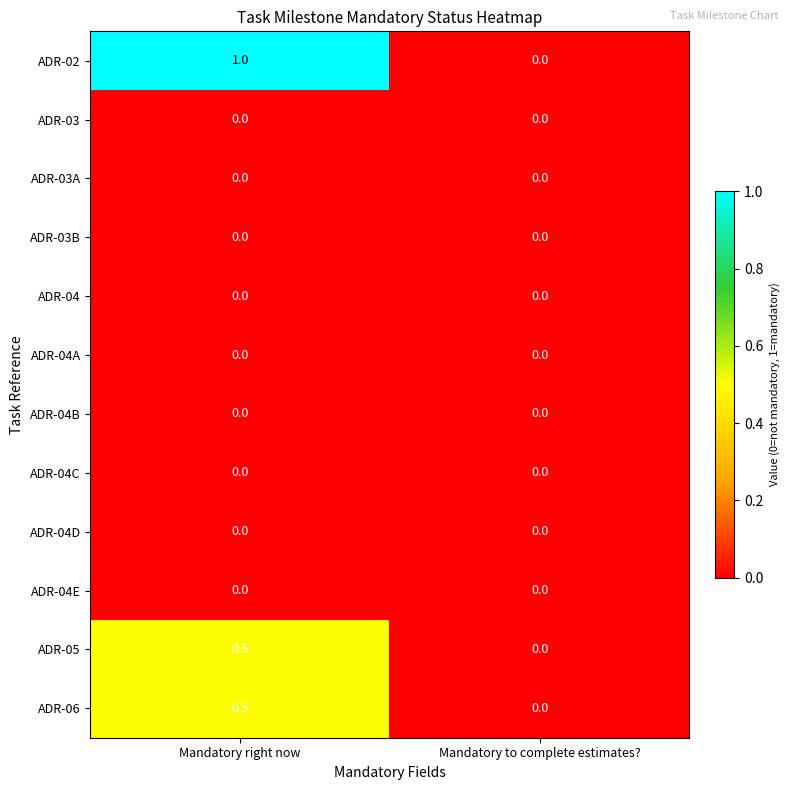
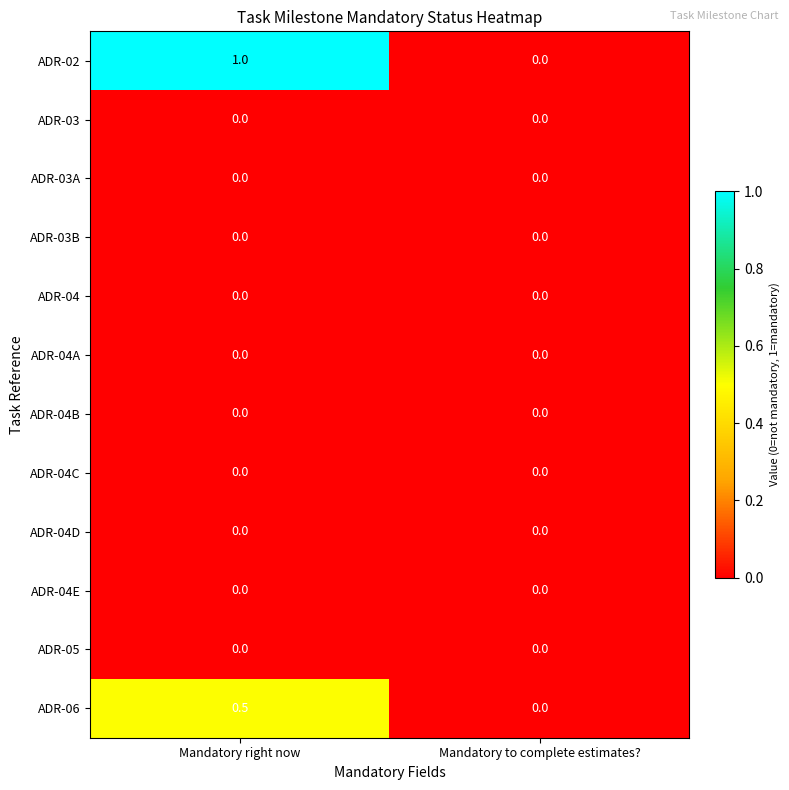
  {
    "ADR-02": {
      "Mandatory right now": 1.0,
      "Mandatory to complete estimates?": 0.0
    },
    "ADR-03": {
      "Mandatory right now": 0.0,
      "Mandatory to complete estimates?": 0.0
    },
    "ADR-03A": {
      "Mandatory right now": 0.0,
      "Mandatory to complete estimates?": 0.0
    },
    "ADR-03B": {
      "Mandatory right now": 0.0,
      "Mandatory to complete estimates?": 0.0
    },
    "ADR-04": {
      "Mandatory right now": 0.0,
      "Mandatory to complete estimates?": 0.0
    },
    "ADR-04A": {
      "Mandatory right now": 0.0,
      "Mandatory to complete estimates?": 0.0
    },
    "ADR-04B": {
      "Mandatory right now": 0.0,
      "Mandatory to complete estimates?": 0.0
    },
    "ADR-04C": {
      "Mandatory right now": 0.0,
      "Mandatory to complete estimates?": 0.0
    },
    "ADR-04D": {
      "Mandatory right now": 0.0,
      "Mandatory to complete estimates?": 0.0
    },
    "ADR-04E": {
      "Mandatory right now": 0.0,
      "Mandatory to complete estimates?": 0.0
    },
    "ADR-05": {
-     "Mandatory right now": 0.5,
+     "Mandatory right now": 0.0,
      "Mandatory to complete estimates?": 0.0
    },
    "ADR-06": {
      "Mandatory right now": 0.5,
      "Mandatory to complete estimates?": 0.0
    }
  }
